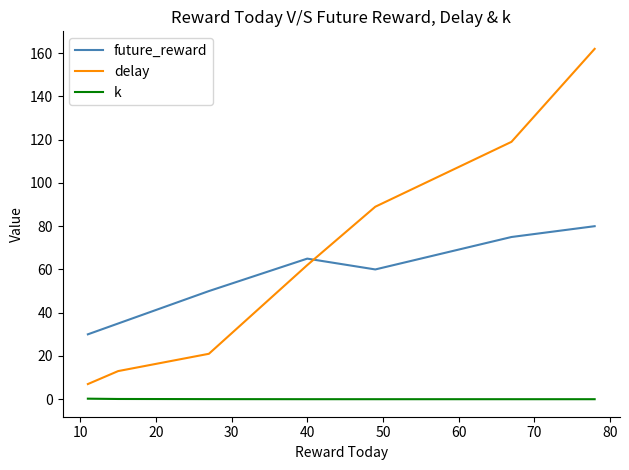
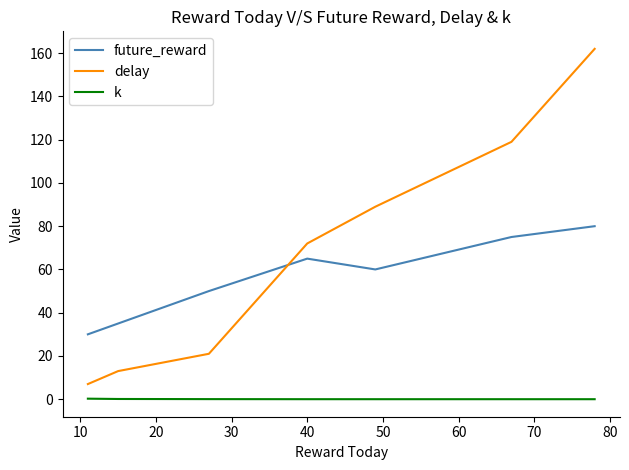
  {
    "future_reward": {
      "40": 65
    },
    "delay": {
-     "40": 62
+     "40": 72
    },
    "k": {
      "40": 0
    }
  }
